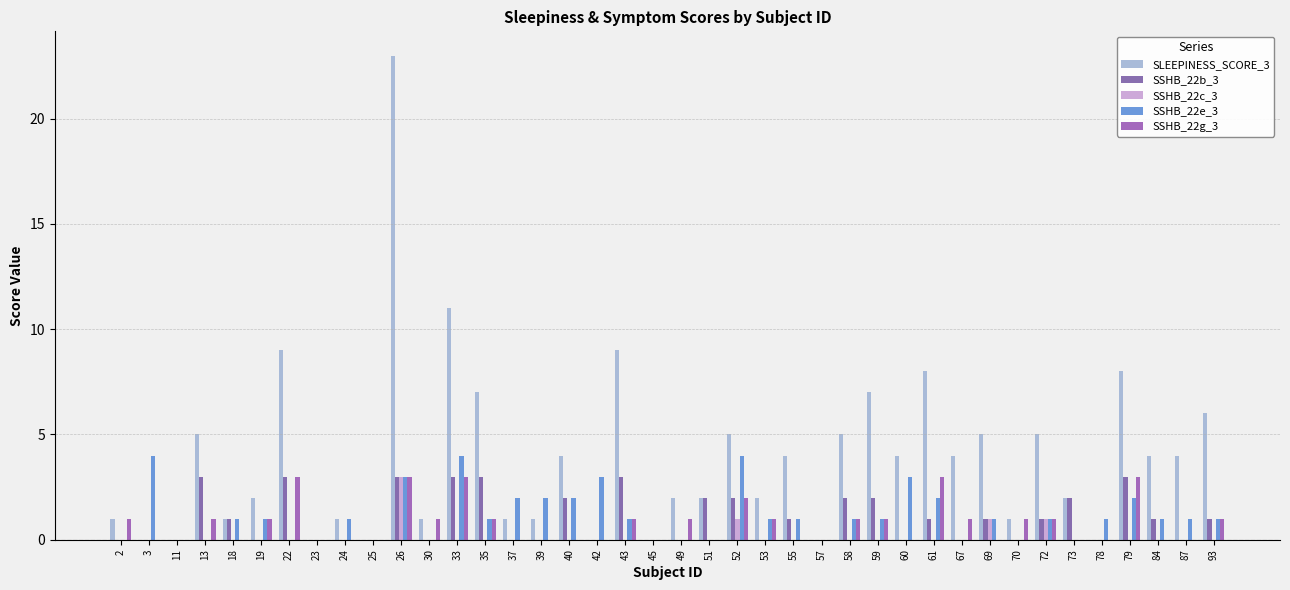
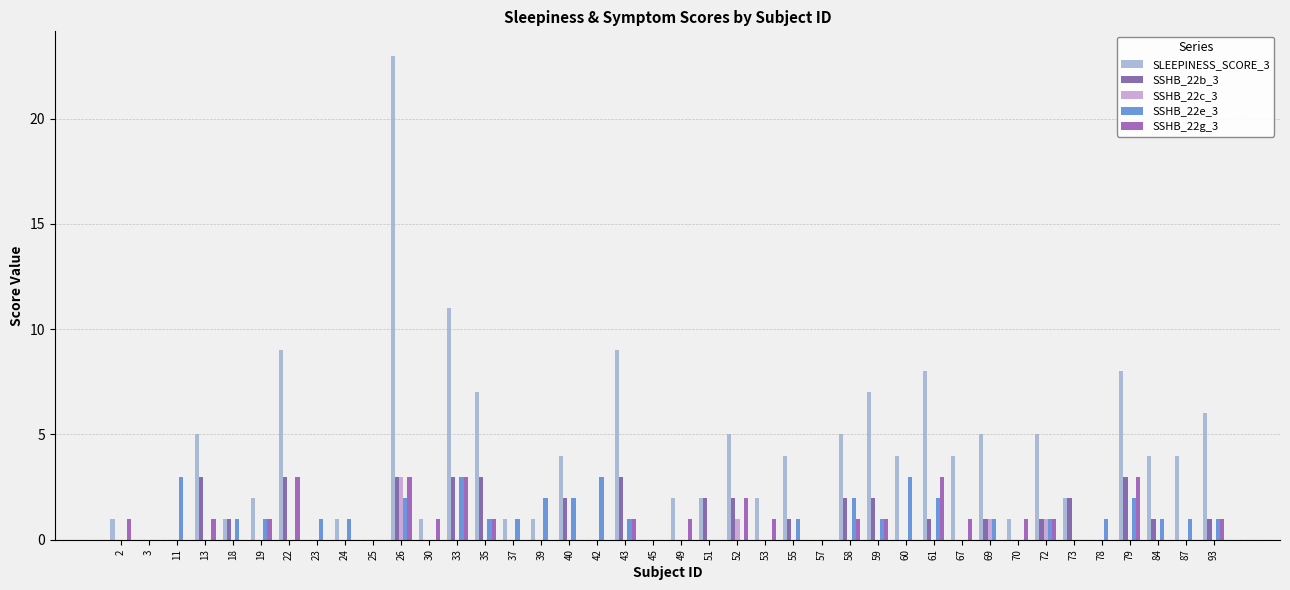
  {
    "SSHB_22e_3": {
      "2": 0,
-     "3": 4,
-     "11": 0,
+     "3": 0,
+     "11": 3,
      "13": 0,
      "18": 1,
      "19": 1,
      "22": 0,
-     "23": 0,
+     "23": 1,
      "24": 1,
      "25": 0,
-     "26": 3,
+     "26": 2,
      "30": 0,
-     "33": 4,
+     "33": 3,
      "35": 1,
-     "37": 2,
+     "37": 1,
      "39": 2,
      "40": 2,
      "42": 3,
      "43": 1,
      "45": 0,
      "49": 0,
      "51": 0,
-     "52": 4,
-     "53": 1,
+     "52": 0,
+     "53": 0,
      "55": 1,
      "57": 0,
-     "58": 1,
+     "58": 2,
      "59": 1,
      "60": 3,
      "61": 2,
      "67": 0,
      "69": 1,
      "70": 0,
      "72": 1,
      "73": 0,
      "78": 1,
      "79": 2,
      "84": 1,
      "87": 1,
      "93": 1
    }
  }
